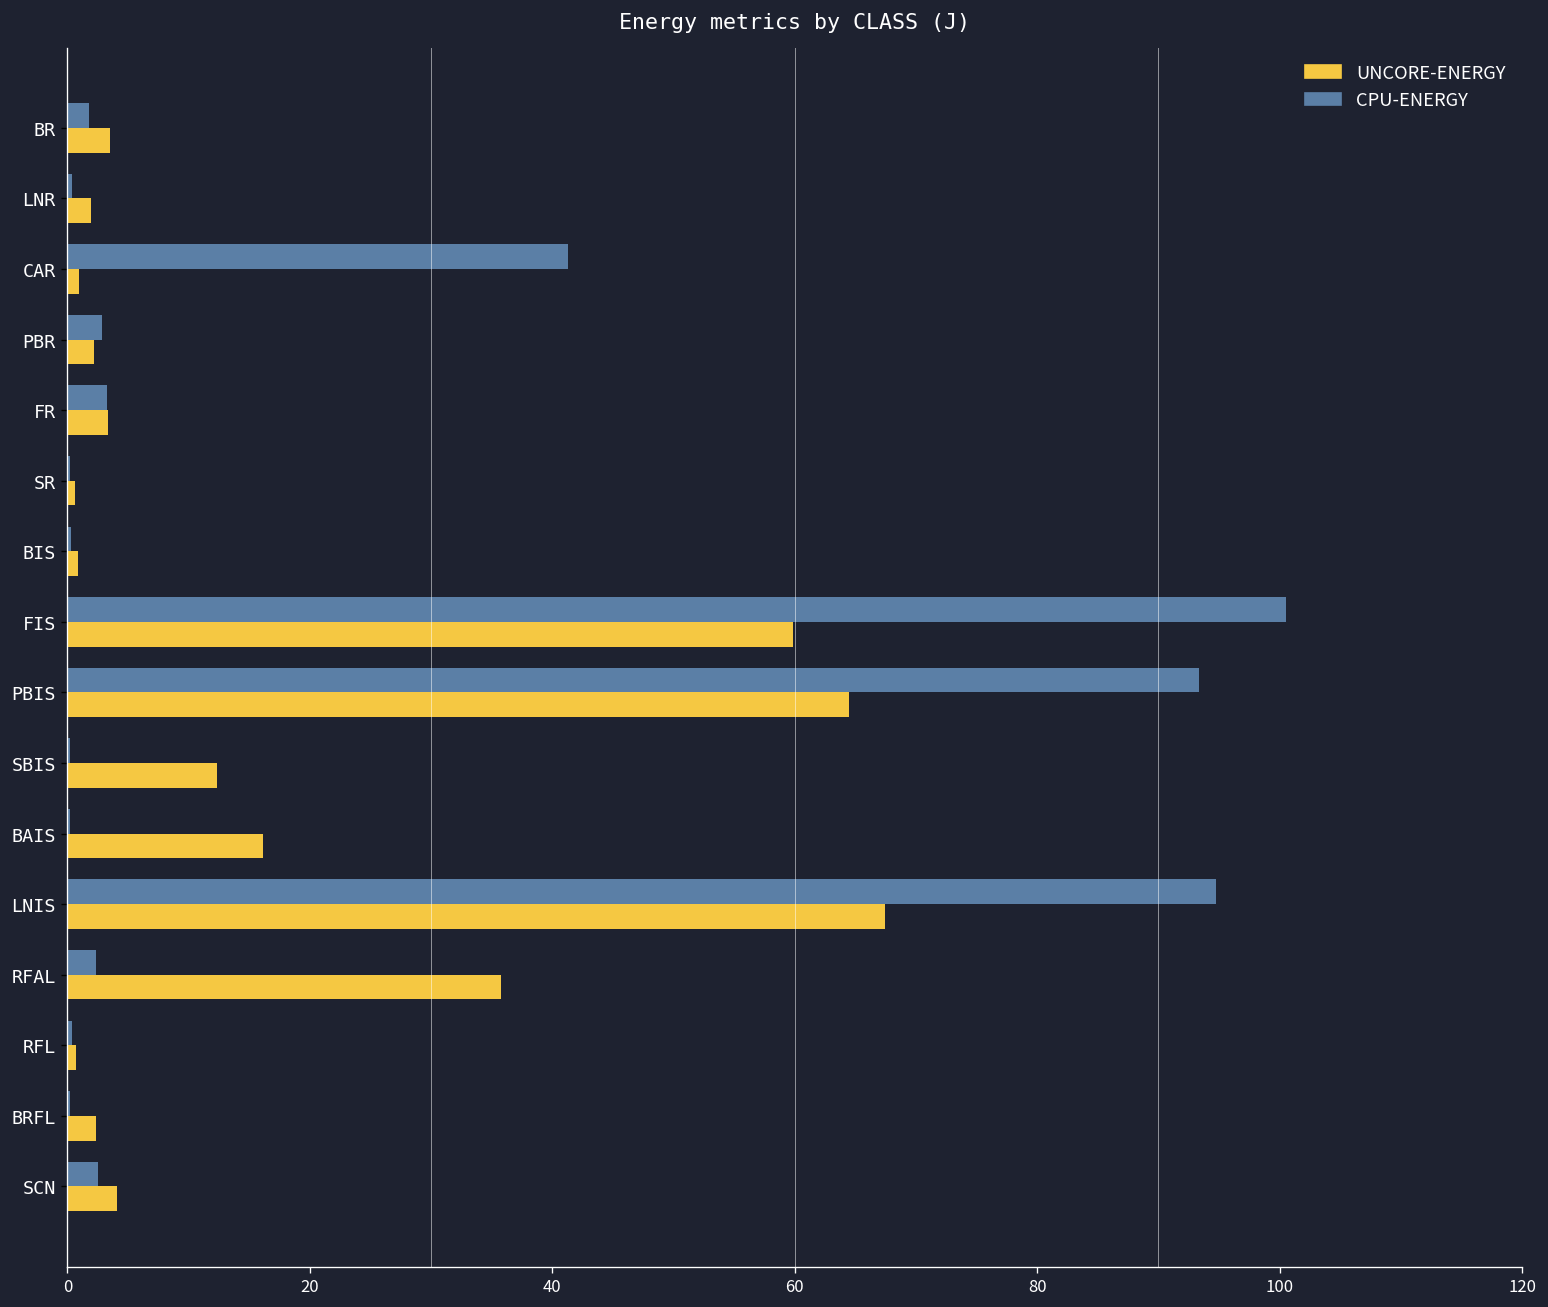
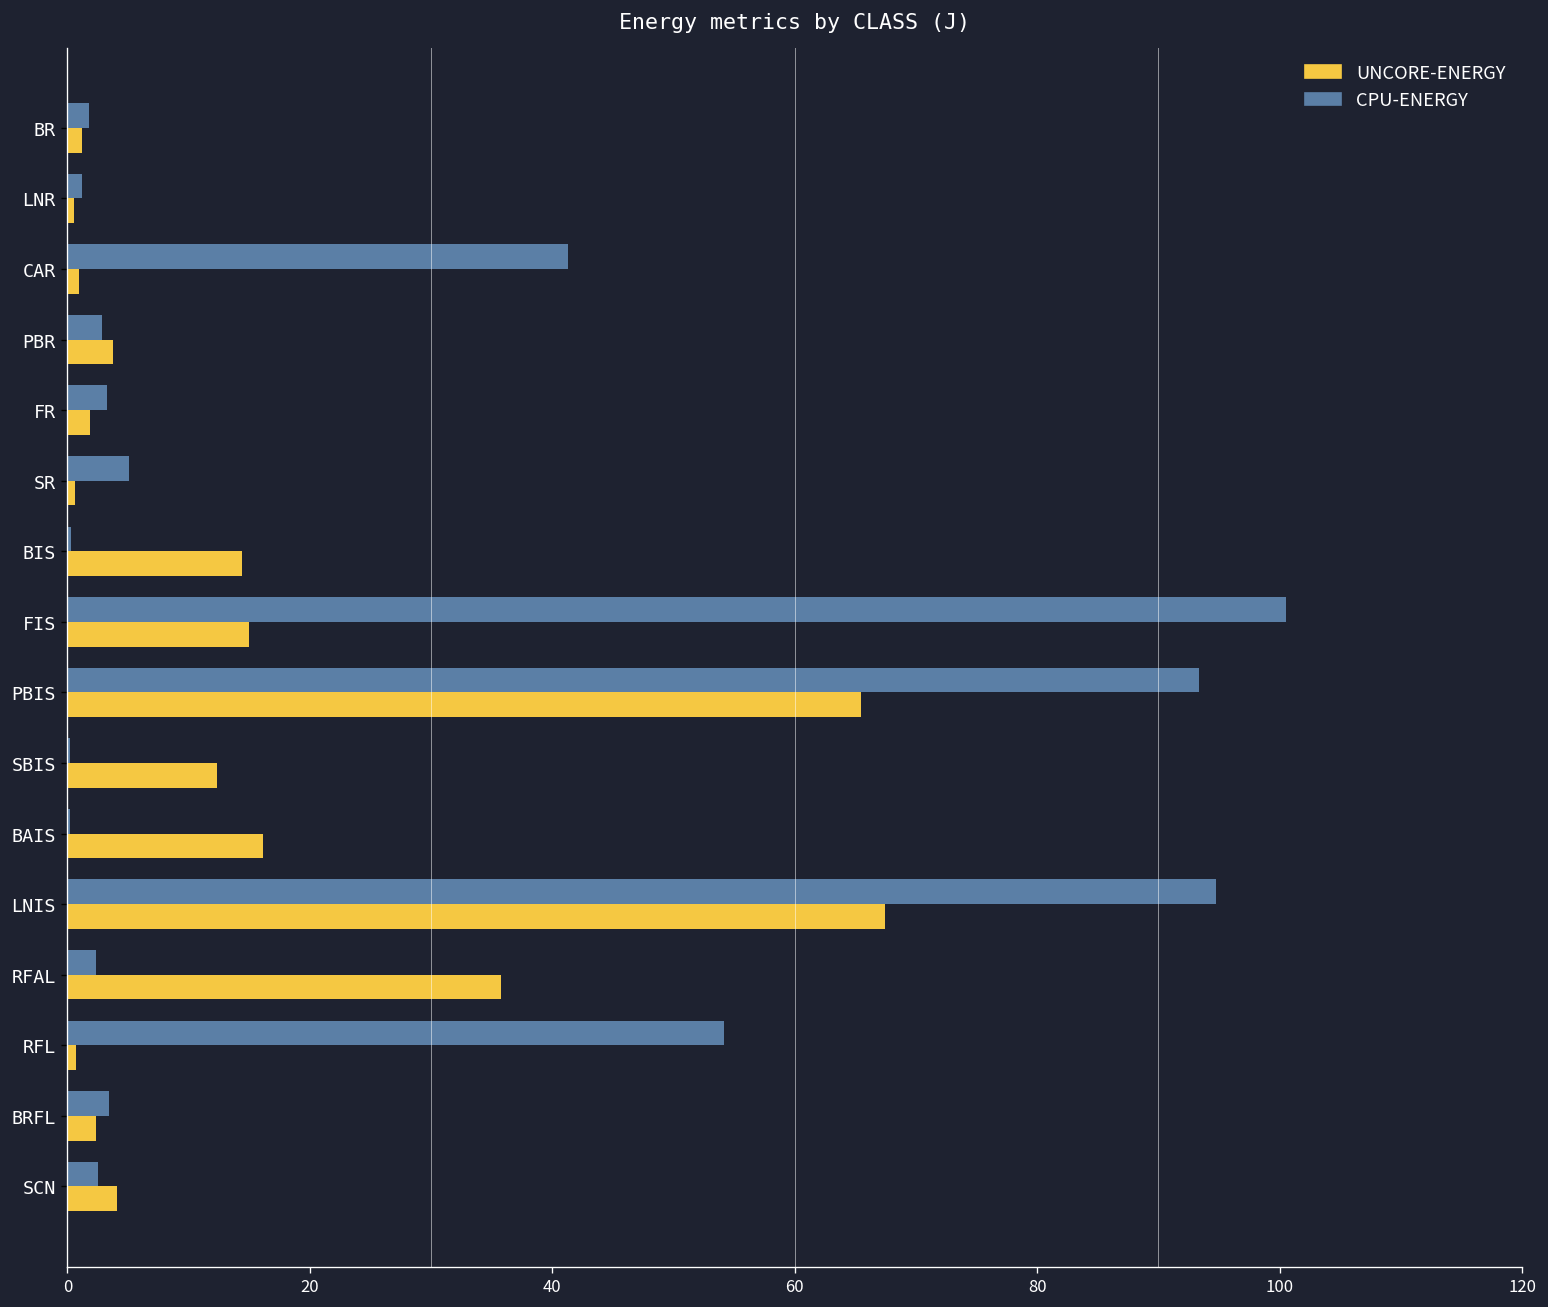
  {
    "UNCORE-ENERGY": {
-     "BR": 3.5,
-     "LNR": 1.9,
+     "BR": 1.2,
+     "LNR": 0.5,
      "CAR": 1.0,
-     "PBR": 2.2,
-     "FR": 3.4,
+     "PBR": 3.8,
+     "FR": 1.9,
      "SR": 0.6,
-     "BIS": 0.9,
-     "FIS": 59.8,
-     "PBIS": 64.5,
+     "BIS": 14.4,
+     "FIS": 15.0,
+     "PBIS": 65.5,
      "SBIS": 12.4,
      "BAIS": 16.1,
      "LNIS": 67.5,
      "RFAL": 35.8,
      "RFL": 0.7,
      "BRFL": 2.3,
      "SCN": 4.1
    },
    "CPU-ENERGY": {
      "BR": 1.8,
-     "LNR": 0.4,
+     "LNR": 1.2,
      "CAR": 41.3,
      "PBR": 2.8,
      "FR": 3.3,
-     "SR": 0.2,
+     "SR": 5.1,
      "BIS": 0.3,
      "FIS": 100.5,
      "PBIS": 93.4,
      "LNIS": 94.7,
      "RFAL": 2.3,
-     "RFL": 0.4,
-     "BRFL": 0.2,
+     "RFL": 54.2,
+     "BRFL": 3.4,
      "SCN": 2.5
    }
  }
